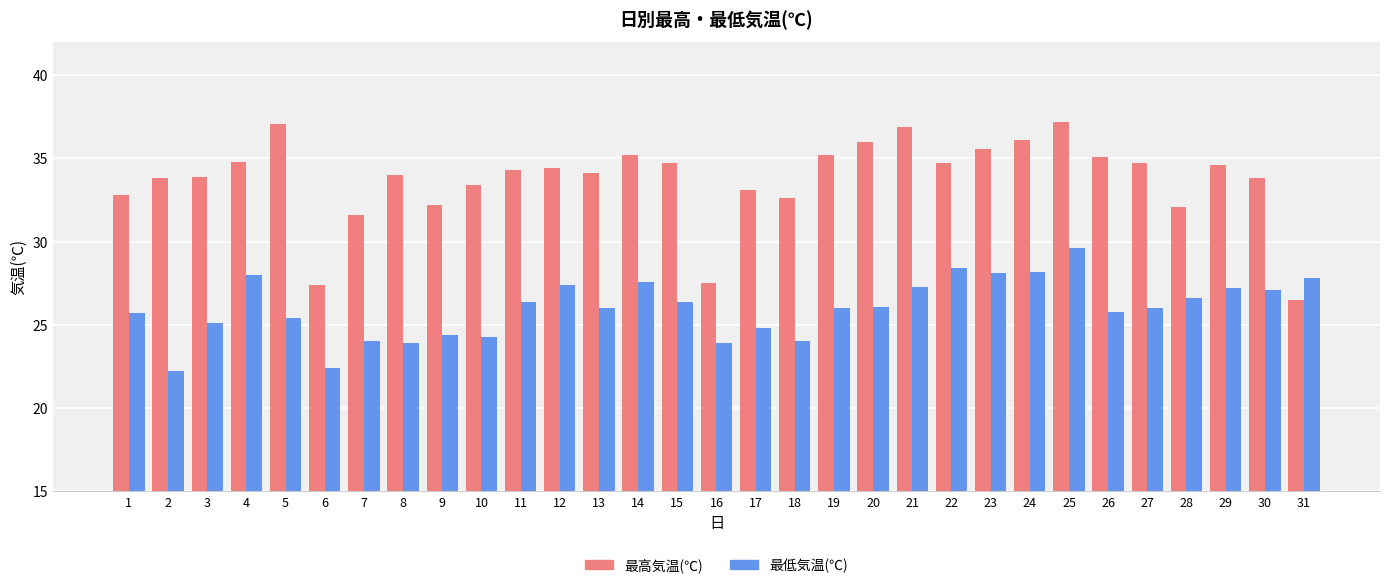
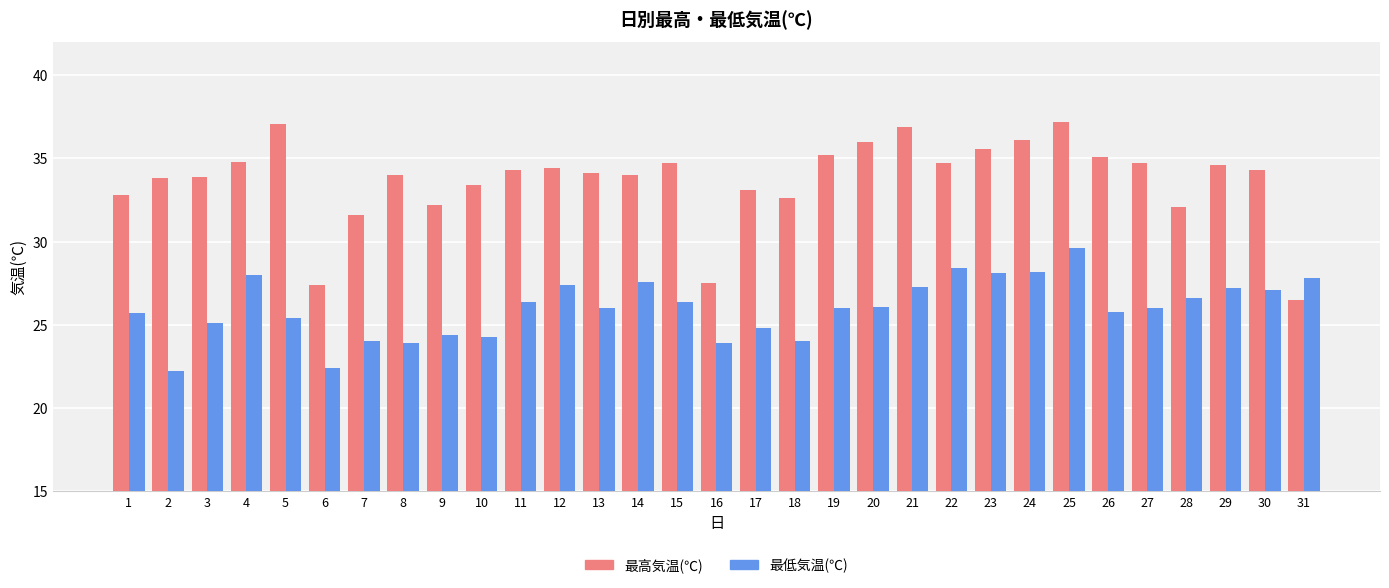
  {
    "最高気温(℃)": {
      "1": 32.8,
      "2": 33.8,
      "3": 33.9,
      "4": 34.8,
      "5": 37.1,
      "6": 27.4,
      "7": 31.6,
      "8": 34.0,
      "9": 32.2,
      "10": 33.4,
      "11": 34.3,
      "12": 34.4,
      "13": 34.1,
-     "14": 35.2,
+     "14": 34.0,
      "15": 34.7,
      "16": 27.5,
      "17": 33.1,
      "18": 32.6,
      "19": 35.2,
      "20": 36.0,
      "21": 36.9,
      "22": 34.7,
      "23": 35.6,
      "24": 36.1,
      "25": 37.2,
      "26": 35.1,
      "27": 34.7,
      "28": 32.1,
      "29": 34.6,
-     "30": 33.8,
+     "30": 34.3,
      "31": 26.5
    },
    "最低気温(℃)": {
      "1": 25.7,
      "2": 22.2,
      "3": 25.1,
      "4": 28.0,
      "5": 25.4,
      "6": 22.4,
      "7": 24.0,
      "8": 23.9,
      "9": 24.4,
      "10": 24.3,
      "11": 26.4,
      "12": 27.4,
      "13": 26.0,
      "14": 27.6,
      "15": 26.4,
      "16": 23.9,
      "17": 24.8,
      "18": 24.0,
      "19": 26.0,
      "20": 26.1,
      "21": 27.3,
      "22": 28.4,
      "23": 28.1,
      "24": 28.2,
      "25": 29.6,
      "26": 25.8,
      "27": 26.0,
      "28": 26.6,
      "29": 27.2,
      "30": 27.1,
      "31": 27.8
    }
  }
